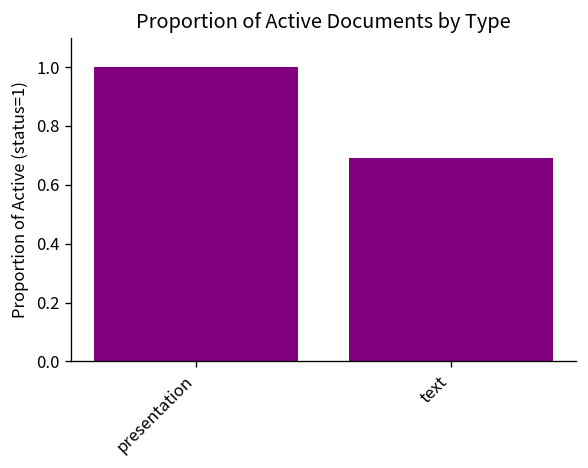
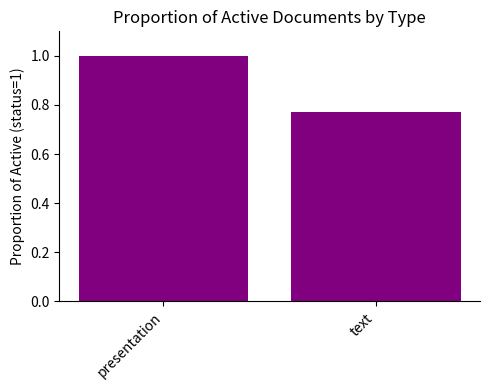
  {
    "presentation": 1.00,
-   "text": 0.69
+   "text": 0.77
  }
